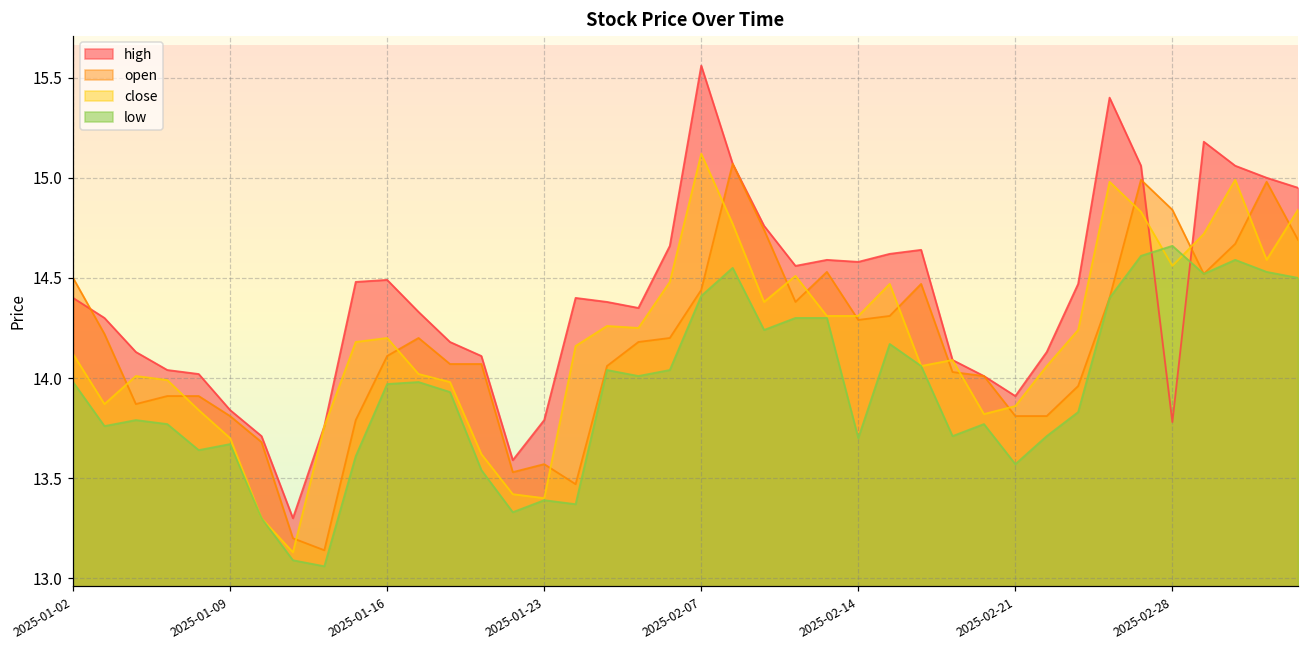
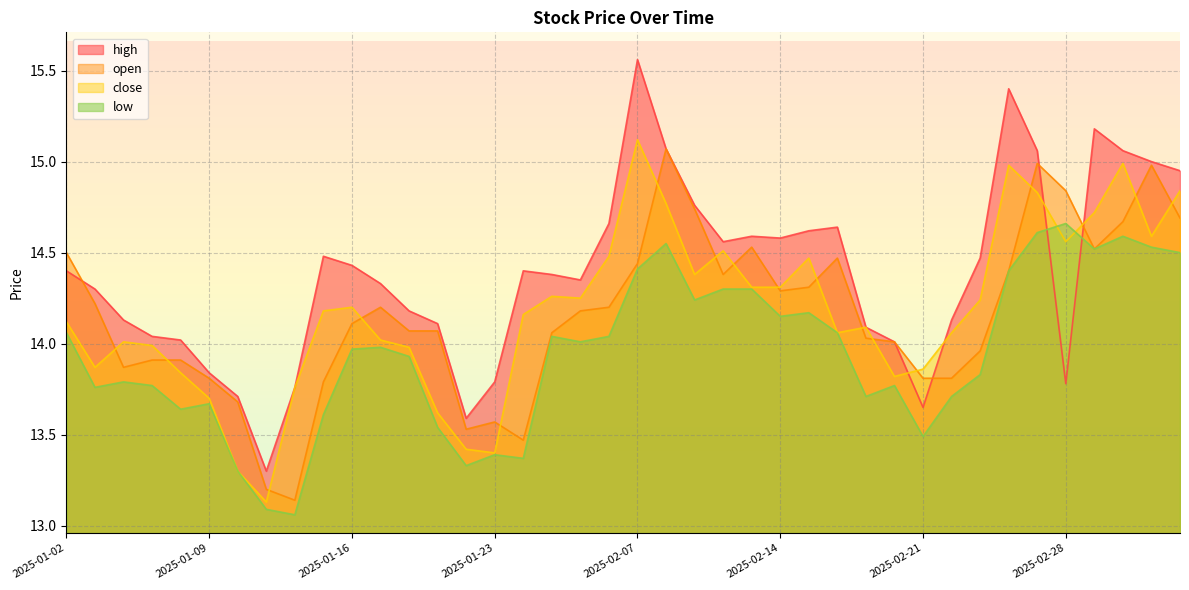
  {
    "high": {
      "2025-01-02": 14.40,
      "2025-01-09": 13.84,
-     "2025-01-16": 14.49,
+     "2025-01-16": 14.43,
      "2025-01-23": 13.79,
      "2025-02-07": 15.56,
      "2025-02-14": 14.58,
-     "2025-02-21": 13.91,
+     "2025-02-21": 13.65,
      "2025-02-28": 13.78
    },
    "low": {
-     "2025-01-02": 13.98,
+     "2025-01-02": 14.06,
      "2025-01-09": 13.67,
      "2025-01-16": 13.97,
      "2025-02-07": 14.41,
-     "2025-02-14": 13.70,
-     "2025-02-21": 13.57,
+     "2025-02-14": 14.15,
+     "2025-02-21": 13.49,
      "2025-02-28": 14.66
    }
  }
